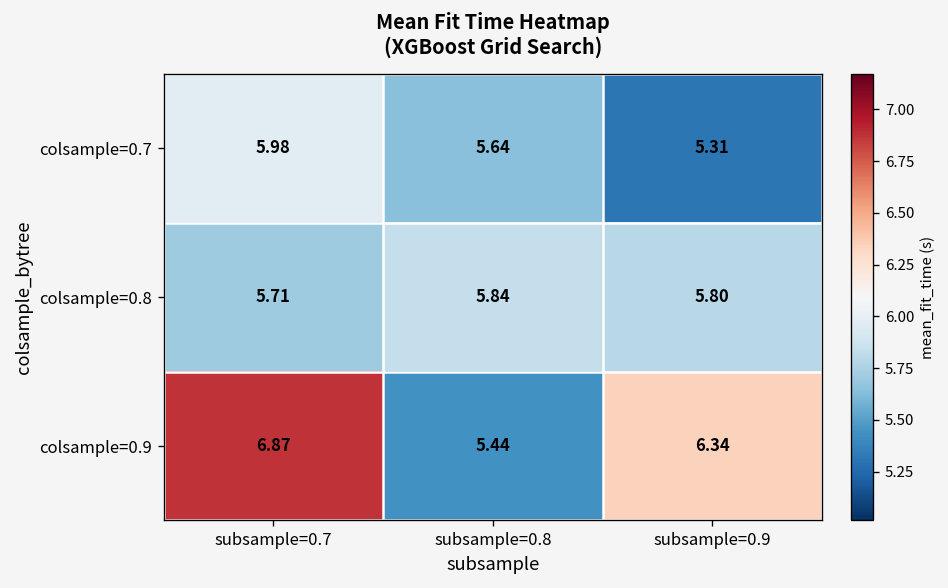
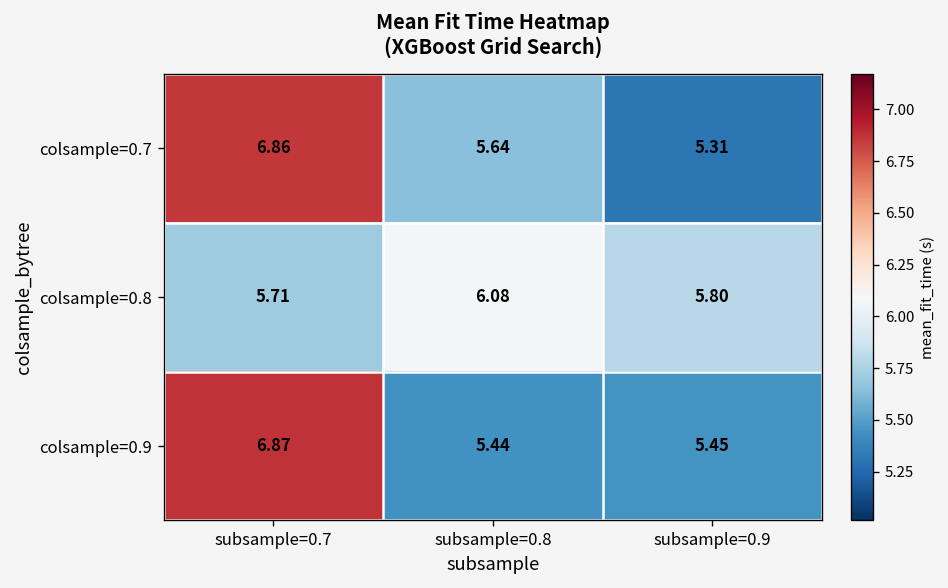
  {
    "colsample=0.7": {
-     "subsample=0.7": 5.98,
+     "subsample=0.7": 6.86,
      "subsample=0.8": 5.64,
      "subsample=0.9": 5.31
    },
    "colsample=0.8": {
      "subsample=0.7": 5.71,
-     "subsample=0.8": 5.84,
+     "subsample=0.8": 6.08,
      "subsample=0.9": 5.80
    },
    "colsample=0.9": {
      "subsample=0.7": 6.87,
      "subsample=0.8": 5.44,
-     "subsample=0.9": 6.34
+     "subsample=0.9": 5.45
    }
  }
